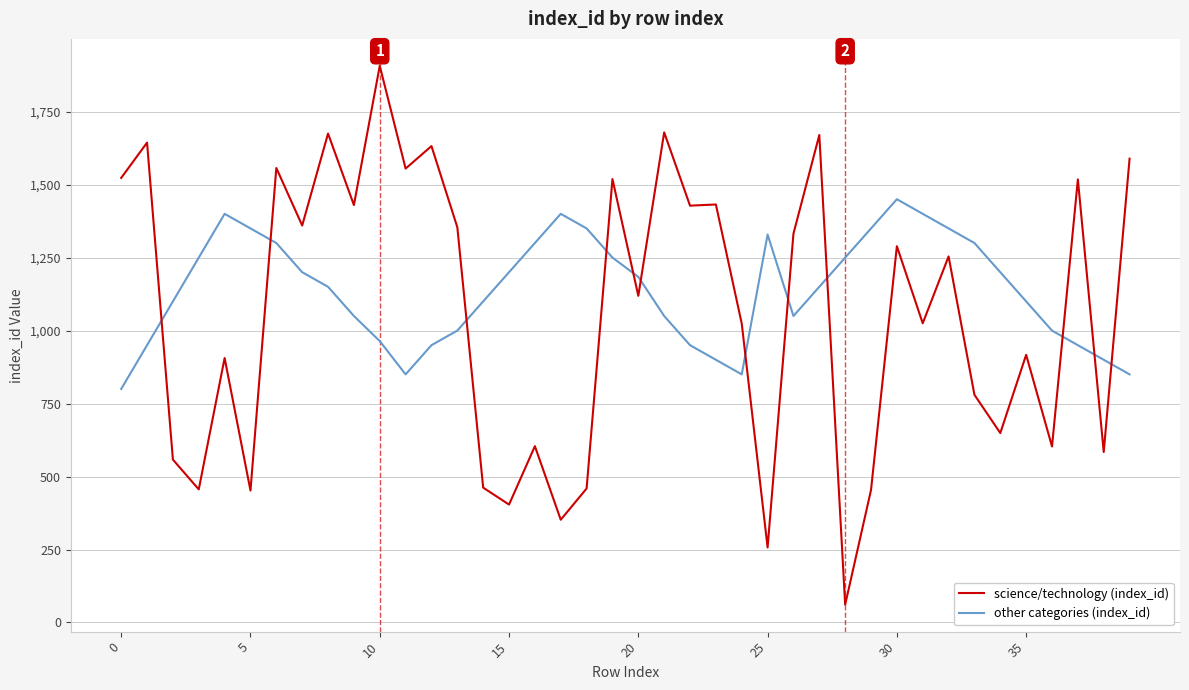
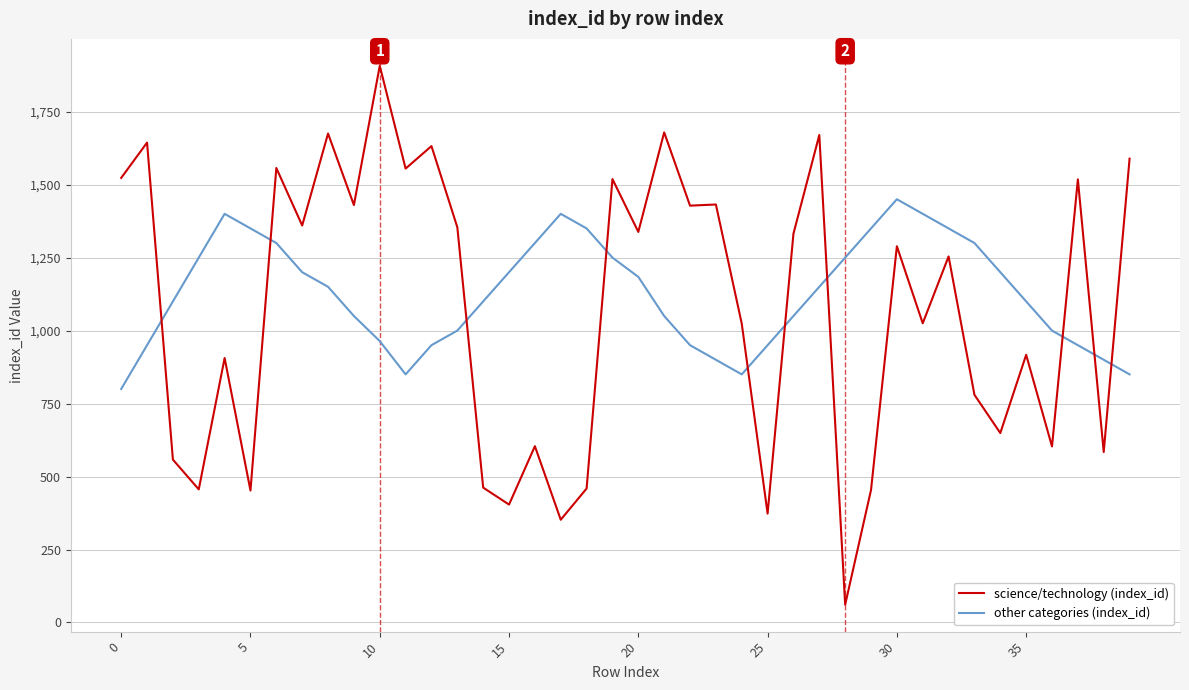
  {
    "science/technology (index_id)": {
      "0": "1,520",
      "5": "450",
      "15": "400",
-     "20": "1,120",
-     "25": "260",
+     "20": "1,340",
+     "25": "370",
      "30": "1,290",
      "35": "920"
    },
    "other categories (index_id)": {
      "0": "800",
      "5": "1,350",
      "10": "960",
      "15": "1,200",
      "20": "1,180",
-     "25": "1,330",
+     "25": "950",
      "30": "1,450",
      "35": "1,100"
    }
  }
